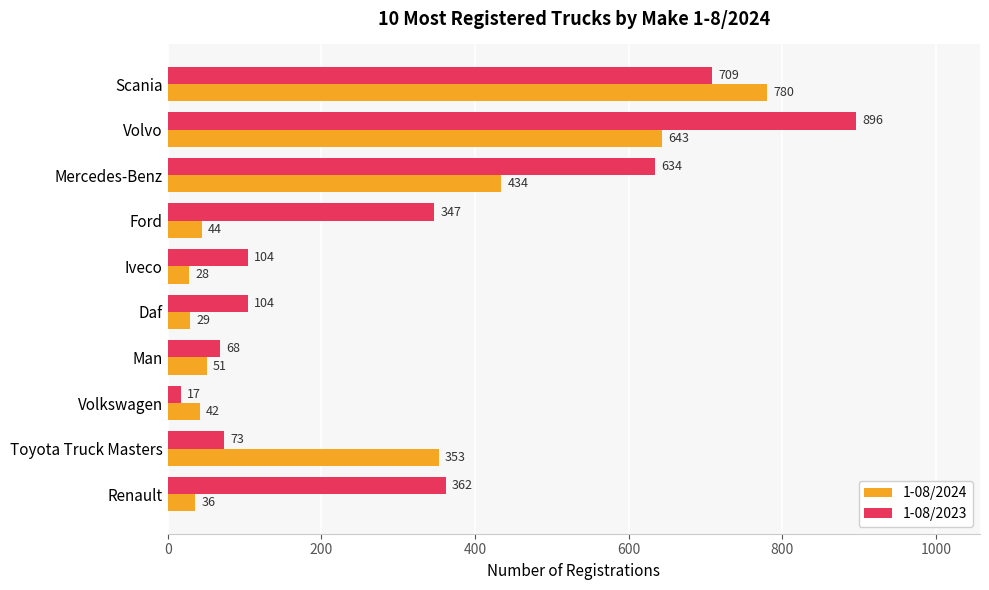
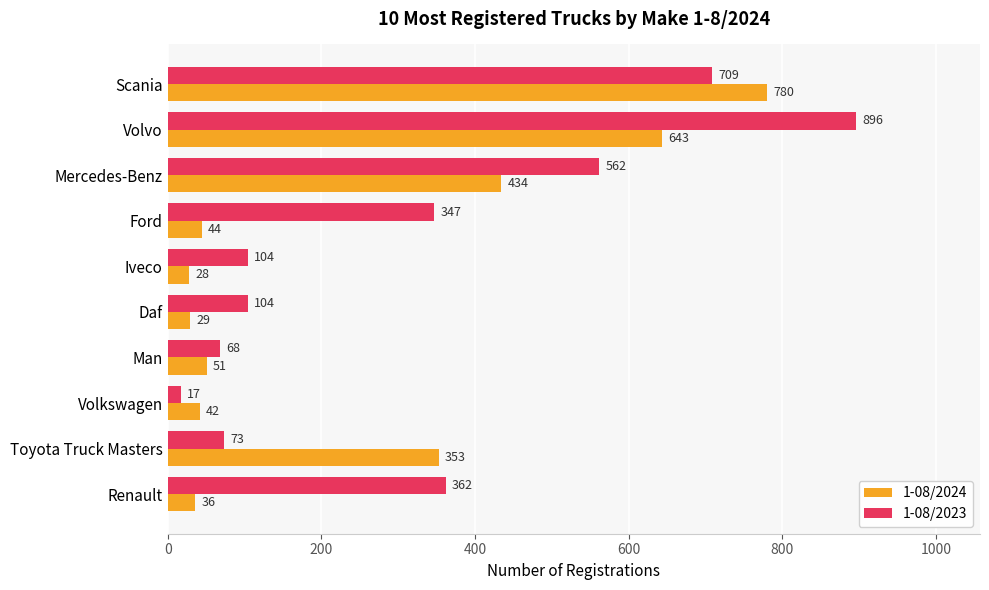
  {
    "1-08/2024": {
      "Scania": 780,
      "Volvo": 643,
      "Mercedes-Benz": 434,
      "Ford": 44,
      "Iveco": 28,
      "Daf": 29,
      "Man": 51,
      "Volkswagen": 42,
      "Toyota Truck Masters": 353,
      "Renault": 36
    },
    "1-08/2023": {
      "Scania": 709,
      "Volvo": 896,
-     "Mercedes-Benz": 634,
+     "Mercedes-Benz": 562,
      "Ford": 347,
      "Iveco": 104,
      "Daf": 104,
      "Man": 68,
      "Volkswagen": 17,
      "Toyota Truck Masters": 73,
      "Renault": 362
    }
  }
